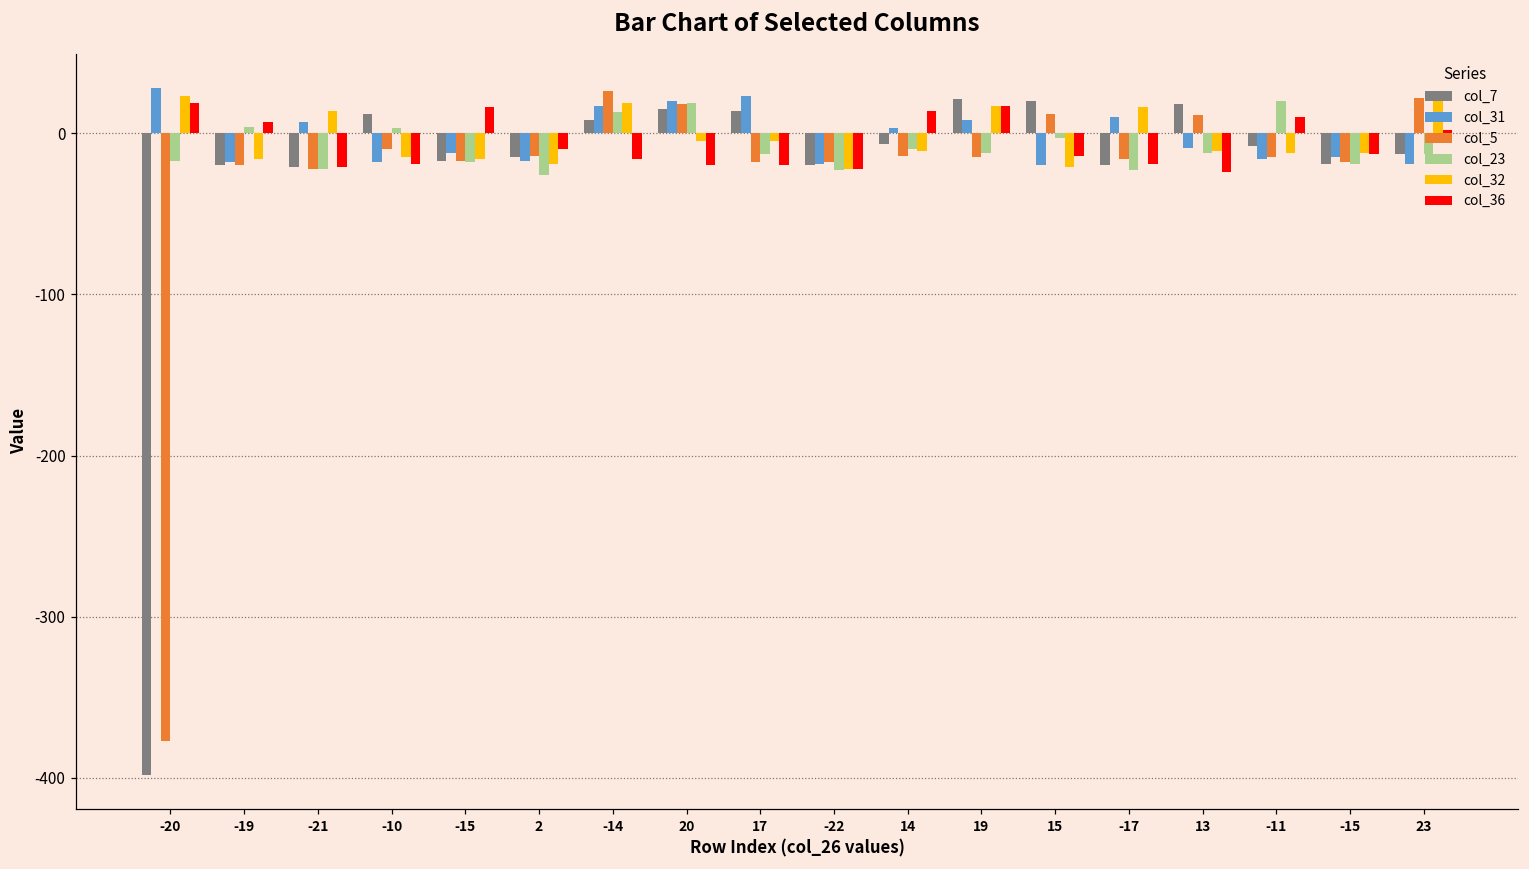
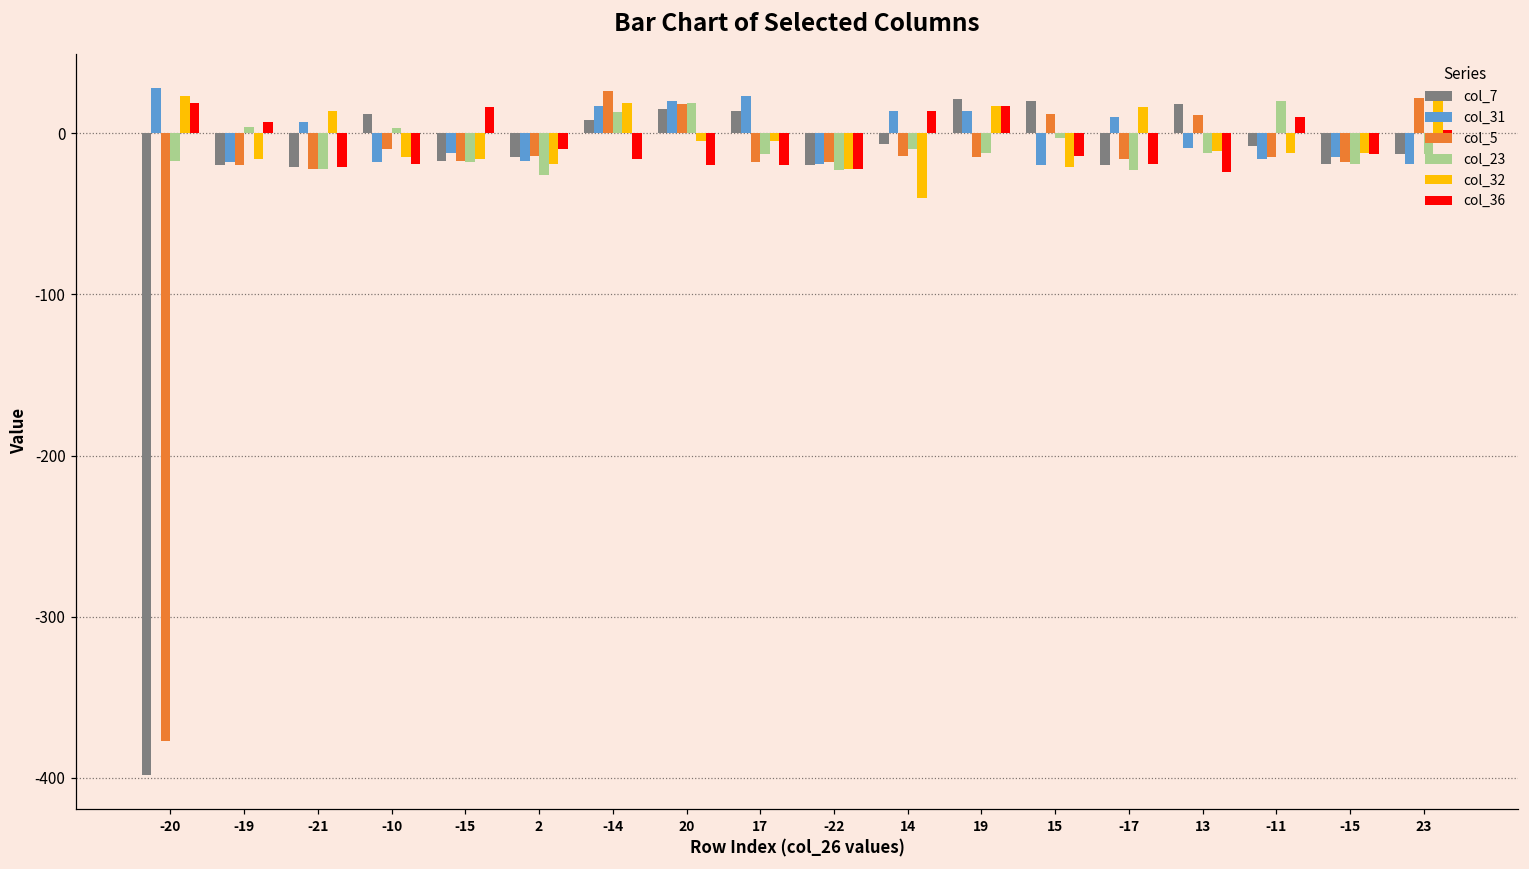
  {
    "col_7": {
      "-20": -398,
      "-19": -20,
      "-21": -21,
      "-10": 12,
      "2": -15,
      "-14": 8,
      "20": 15,
      "17": 14,
      "-22": -20,
      "14": -7,
      "19": 21,
      "15": 20,
      "-17": -20,
      "13": 18,
      "-11": -8,
      "23": -13
    },
    "col_31": {
      "-20": 28,
      "-19": -18,
      "-21": 7,
      "-10": -18,
      "2": -17,
      "-14": 17,
      "20": 20,
      "17": 23,
      "-22": -19,
-     "14": 3,
-     "19": 8,
+     "14": 14,
+     "19": 14,
      "15": -20,
      "-17": 10,
      "13": -9,
      "-11": -16,
      "23": -19
    },
    "col_5": {
      "-20": -377,
      "-19": -20,
      "-21": -22,
      "-10": -10,
      "2": -14,
      "-14": 26,
      "20": 18,
      "17": -18,
      "-22": -18,
      "14": -14,
      "19": -15,
      "15": 12,
      "-17": -16,
      "13": 11,
      "-11": -15,
      "23": 22
    },
    "col_23": {
      "-20": -17,
      "-19": 4,
      "-21": -22,
      "-10": 3,
      "2": -26,
      "-14": 13,
      "20": 19,
      "17": -13,
      "-22": -23,
      "14": -10,
      "19": -12,
      "15": -3,
      "-17": -23,
      "13": -12,
      "-11": 20,
      "23": -13
    },
    "col_32": {
      "-20": 23,
      "-19": -16,
      "-21": 14,
      "-10": -15,
      "2": -19,
      "-14": 19,
      "20": -5,
      "17": -5,
      "-22": -22,
-     "14": -11,
+     "14": -40,
      "19": 17,
      "15": -21,
      "-17": 16,
      "13": -11,
      "-11": -12,
      "23": 25
    },
    "col_36": {
      "-20": 19,
      "-19": 7,
      "-21": -21,
      "-10": -19,
      "2": -10,
      "-14": -16,
      "20": -20,
      "17": -20,
      "-22": -22,
      "14": 14,
      "19": 17,
      "15": -14,
      "-17": -19,
      "13": -24,
      "-11": 10,
      "23": 2
    }
  }
